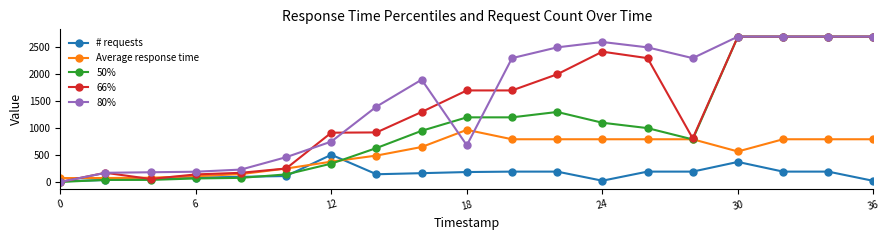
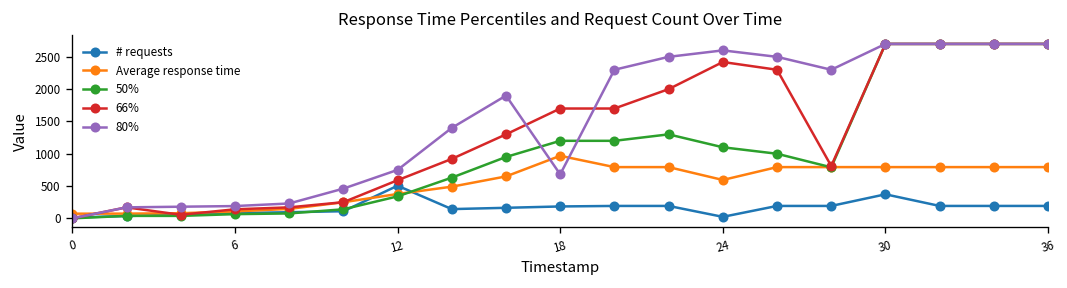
  {
    "# requests": {
      "12": 500,
      "18": 200,
      "24": 0,
      "30": 400,
-     "36": 0
+     "36": 200
    },
    "Average response time": {
      "0": 100,
      "18": 1000,
-     "24": 800,
-     "30": 600,
+     "24": 600,
+     "30": 800,
      "36": 800
    },
    "50%": {
      "18": 1200,
      "24": 1100
    },
    "66%": {
-     "12": 900,
+     "12": 600,
      "18": 1700,
      "24": 2400
    },
    "80%": {
      "6": 200,
      "12": 800,
      "18": 700,
      "24": 2600
    }
  }
